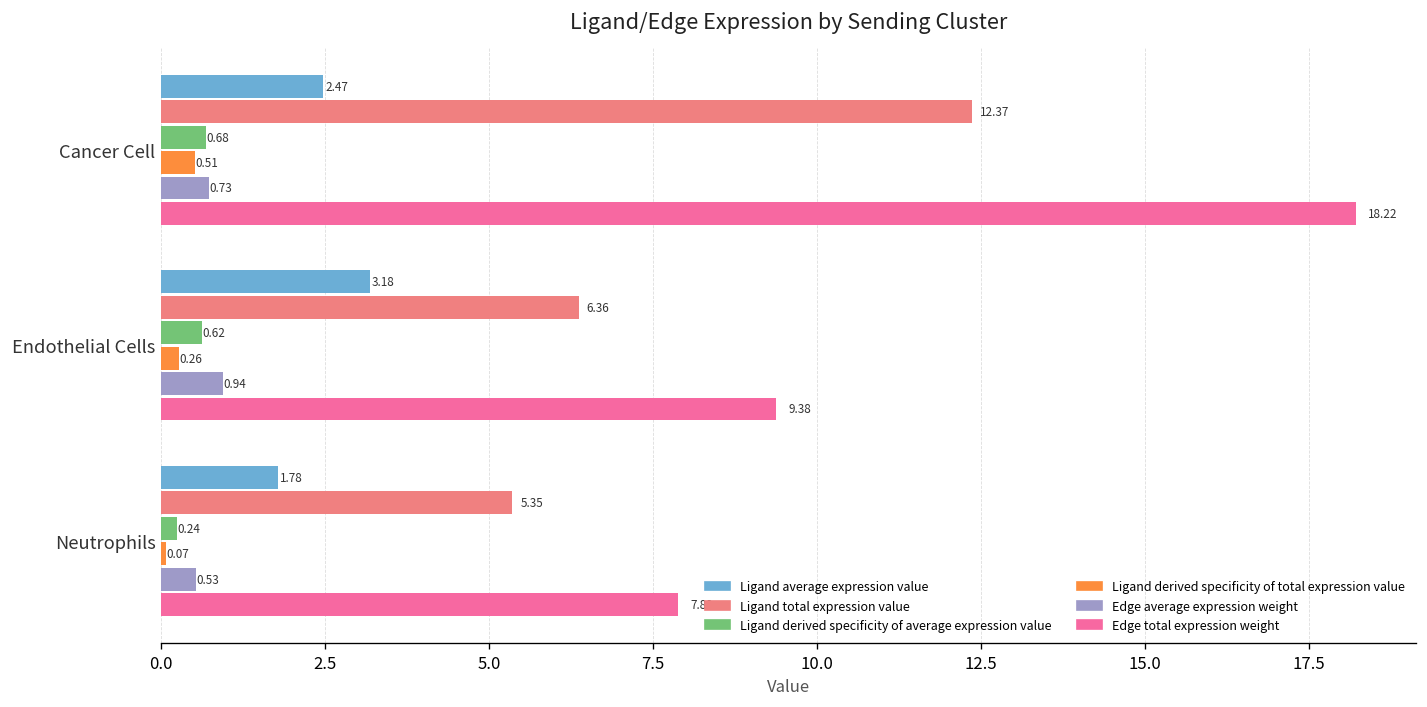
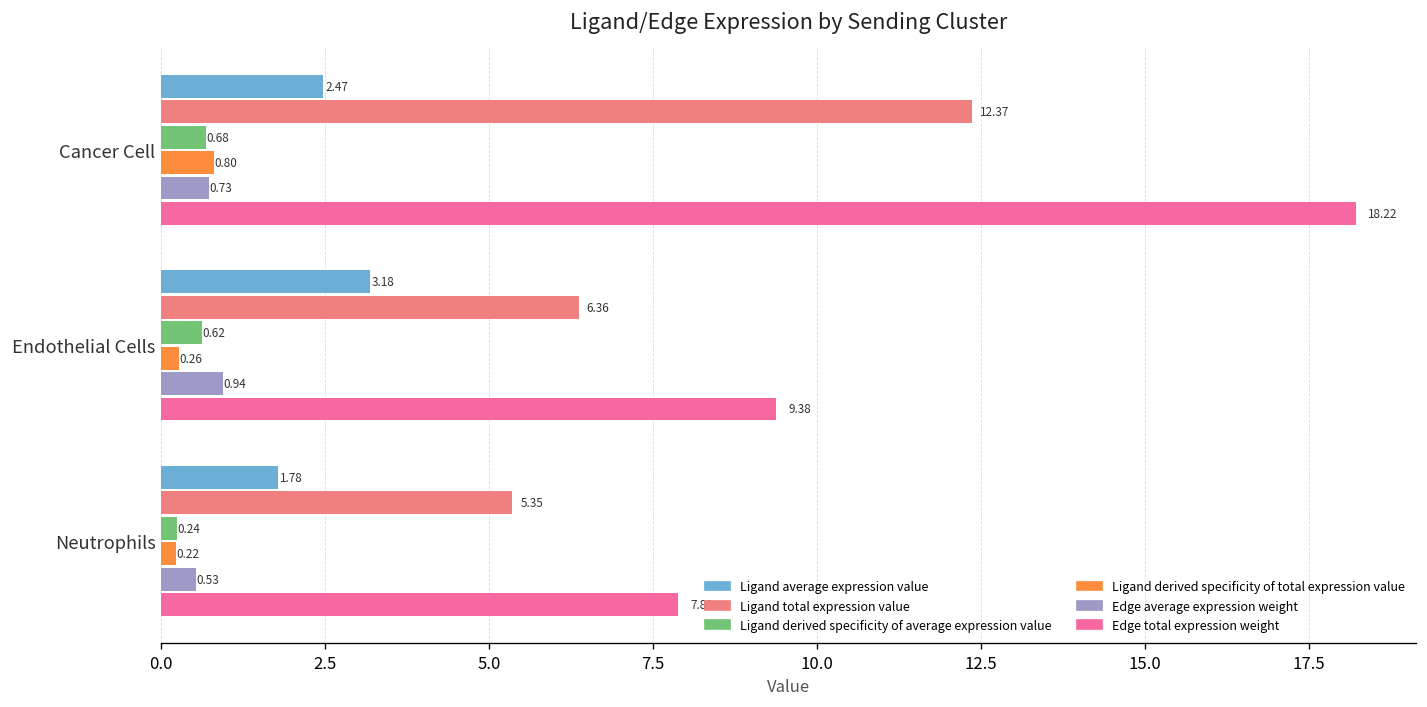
  {
    "Ligand derived specificity of average expression value": {
      "Cancer Cell": 0.68,
      "Endothelial Cells": 0.62,
      "Neutrophils": 0.24
    },
    "Ligand derived specificity of total expression value": {
-     "Cancer Cell": 0.51,
+     "Cancer Cell": 0.80,
      "Endothelial Cells": 0.26,
-     "Neutrophils": 0.07
+     "Neutrophils": 0.22
    }
  }
